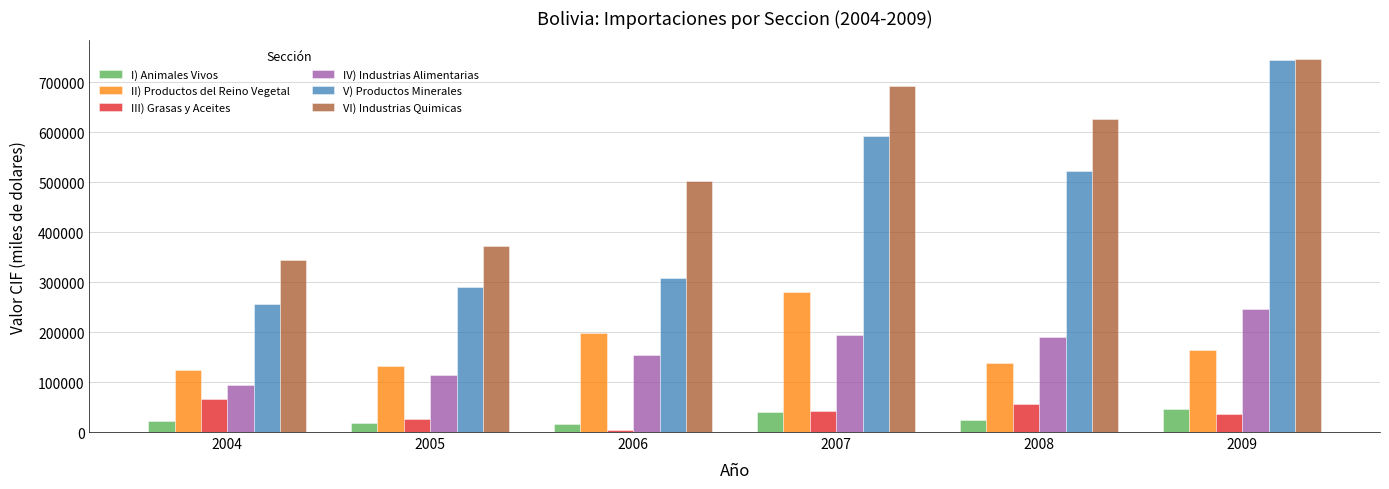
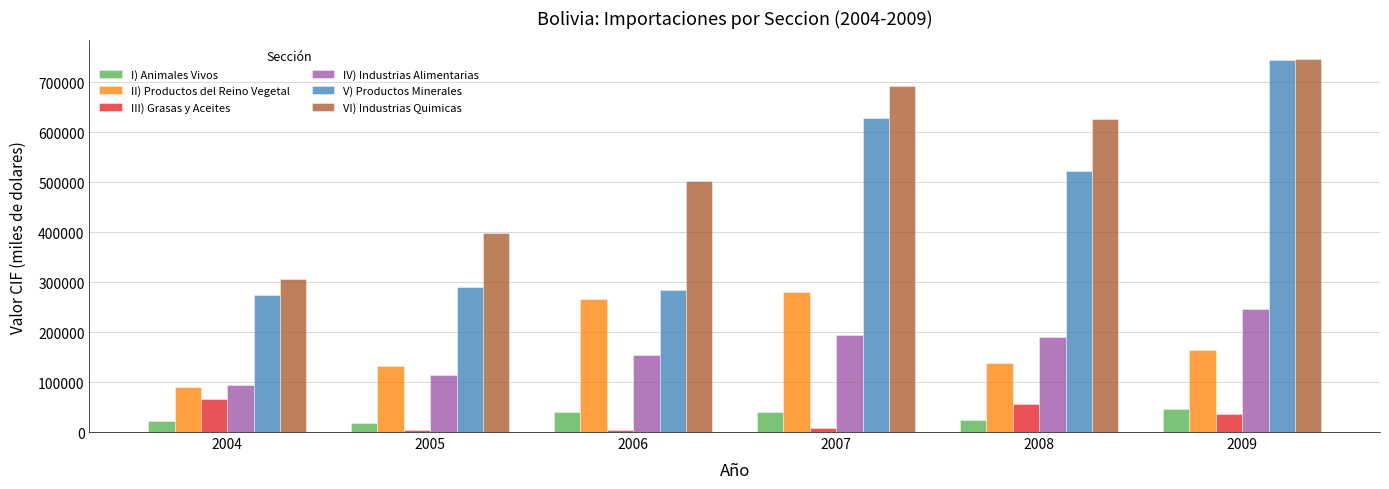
  {
    "I) Animales Vivos": {
      "2004": 20000,
      "2005": 20000,
-     "2006": 20000,
+     "2006": 40000,
      "2007": 40000,
      "2008": 20000,
      "2009": 50000
    },
    "II) Productos del Reino Vegetal": {
-     "2004": 120000,
+     "2004": 90000,
      "2005": 130000,
-     "2006": 200000,
+     "2006": 270000,
      "2007": 280000,
      "2008": 140000,
      "2009": 160000
    },
    "III) Grasas y Aceites": {
      "2004": 70000,
-     "2005": 30000,
-     "2007": 40000,
+     "2005": 0,
+     "2007": 10000,
      "2008": 60000,
      "2009": 40000
    },
    "IV) Industrias Alimentarias": {
      "2004": 90000,
      "2005": 110000,
      "2006": 150000,
      "2007": 190000,
      "2008": 190000,
      "2009": 250000
    },
    "V) Productos Minerales": {
-     "2004": 260000,
+     "2004": 270000,
      "2005": 290000,
-     "2006": 310000,
-     "2007": 590000,
+     "2006": 280000,
+     "2007": 630000,
      "2008": 520000,
      "2009": 740000
    },
    "VI) Industrias Quimicas": {
-     "2004": 340000,
-     "2005": 370000,
+     "2004": 310000,
+     "2005": 400000,
      "2006": 500000,
      "2007": 690000,
      "2008": 630000,
      "2009": 750000
    }
  }
